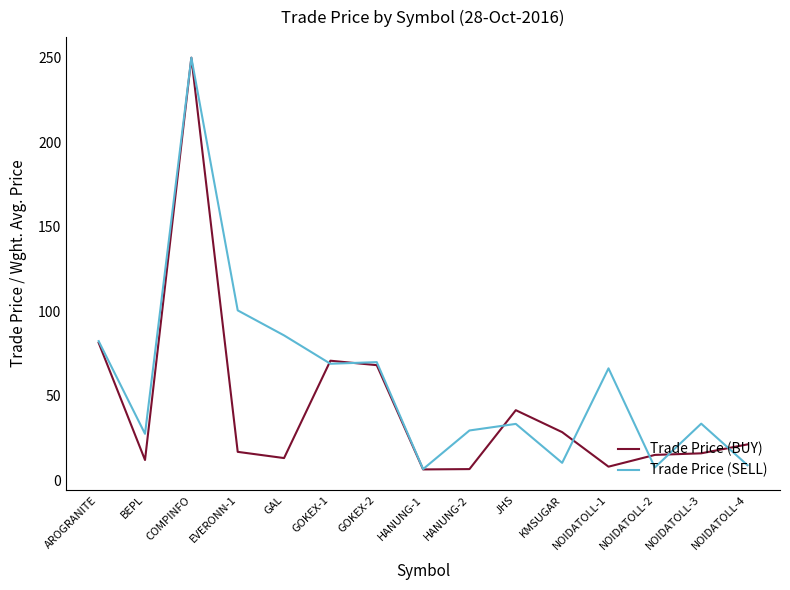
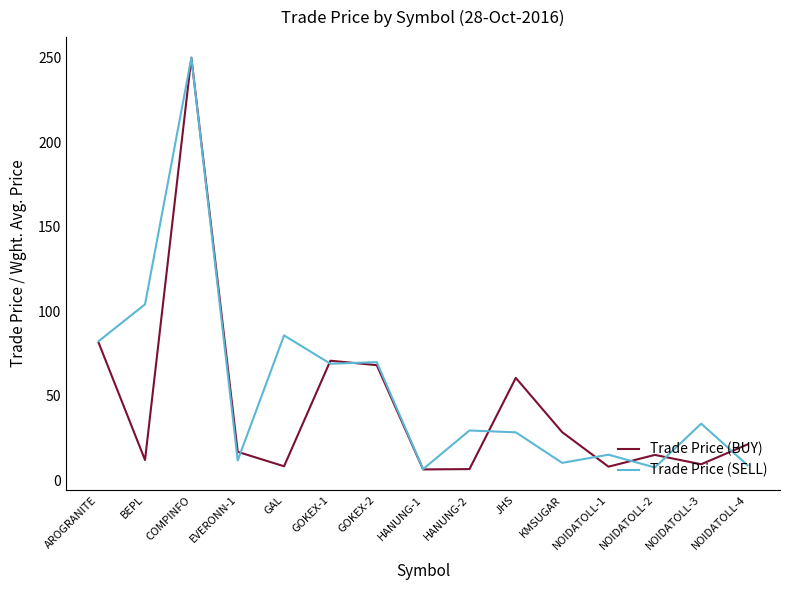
  {
    "Trade Price (BUY)": {
      "BEPL": 12,
      "EVERONN-1": 17,
-     "GAL": 13,
+     "GAL": 8,
      "GOKEX-1": 71,
      "GOKEX-2": 68,
      "HANUNG-2": 7,
-     "JHS": 41,
+     "JHS": 61,
      "KMSUGAR": 28,
      "NOIDATOLL-1": 8,
      "NOIDATOLL-2": 15,
-     "NOIDATOLL-3": 16,
+     "NOIDATOLL-3": 9,
      "NOIDATOLL-4": 21
    },
    "Trade Price (SELL)": {
-     "BEPL": 27,
-     "EVERONN-1": 101,
+     "BEPL": 104,
+     "EVERONN-1": 12,
      "GAL": 86,
      "GOKEX-1": 69,
      "GOKEX-2": 70,
      "HANUNG-2": 29,
-     "JHS": 33,
+     "JHS": 28,
      "KMSUGAR": 10,
-     "NOIDATOLL-1": 66,
+     "NOIDATOLL-1": 15,
      "NOIDATOLL-2": 8,
      "NOIDATOLL-3": 33,
      "NOIDATOLL-4": 9
    }
  }
